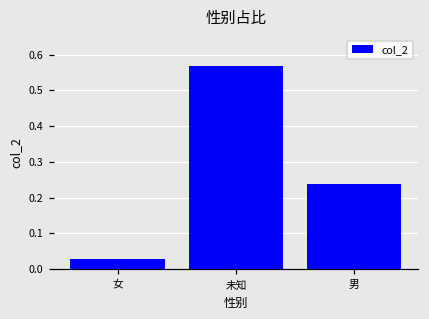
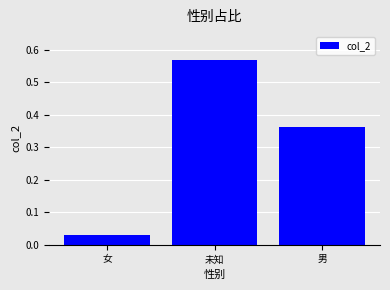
  {
    "女": 0.03,
    "未知": 0.57,
-   "男": 0.24
+   "男": 0.36
  }
